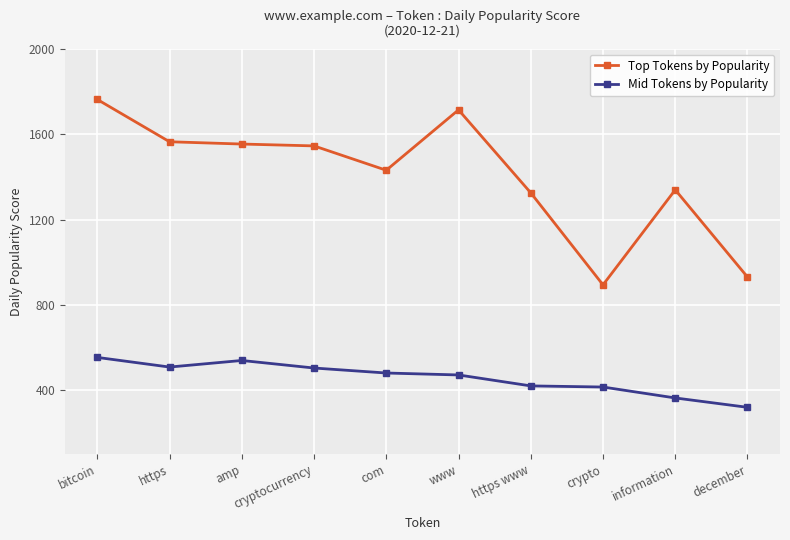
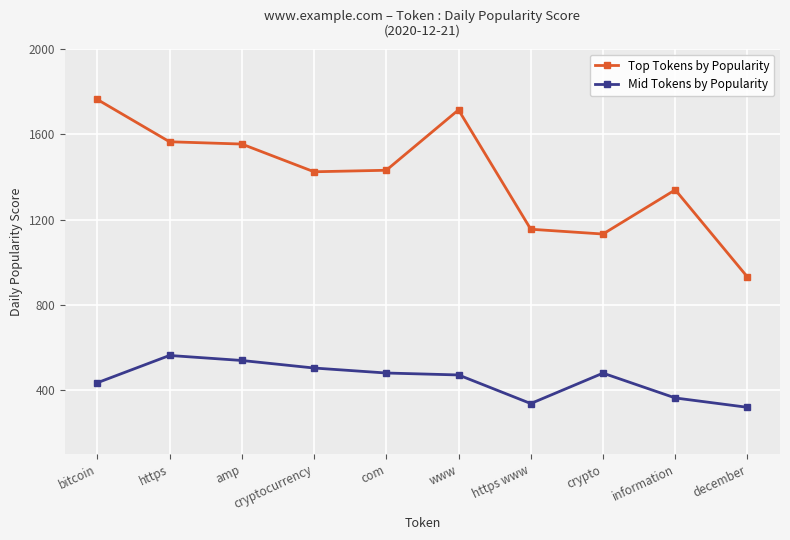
  {
    "Top Tokens by Popularity": {
      "bitcoin": 1760,
      "https": 1560,
      "amp": 1550,
-     "cryptocurrency": 1550,
+     "cryptocurrency": 1420,
      "com": 1430,
      "www": 1710,
-     "https www": 1330,
-     "crypto": 890,
+     "https www": 1150,
+     "crypto": 1130,
      "information": 1340,
      "december": 930
    },
    "Mid Tokens by Popularity": {
-     "bitcoin": 550,
-     "https": 510,
+     "bitcoin": 440,
+     "https": 560,
      "amp": 540,
      "cryptocurrency": 500,
      "com": 480,
      "www": 470,
-     "https www": 420,
-     "crypto": 420,
+     "https www": 340,
+     "crypto": 480,
      "information": 360,
      "december": 320
    }
  }
